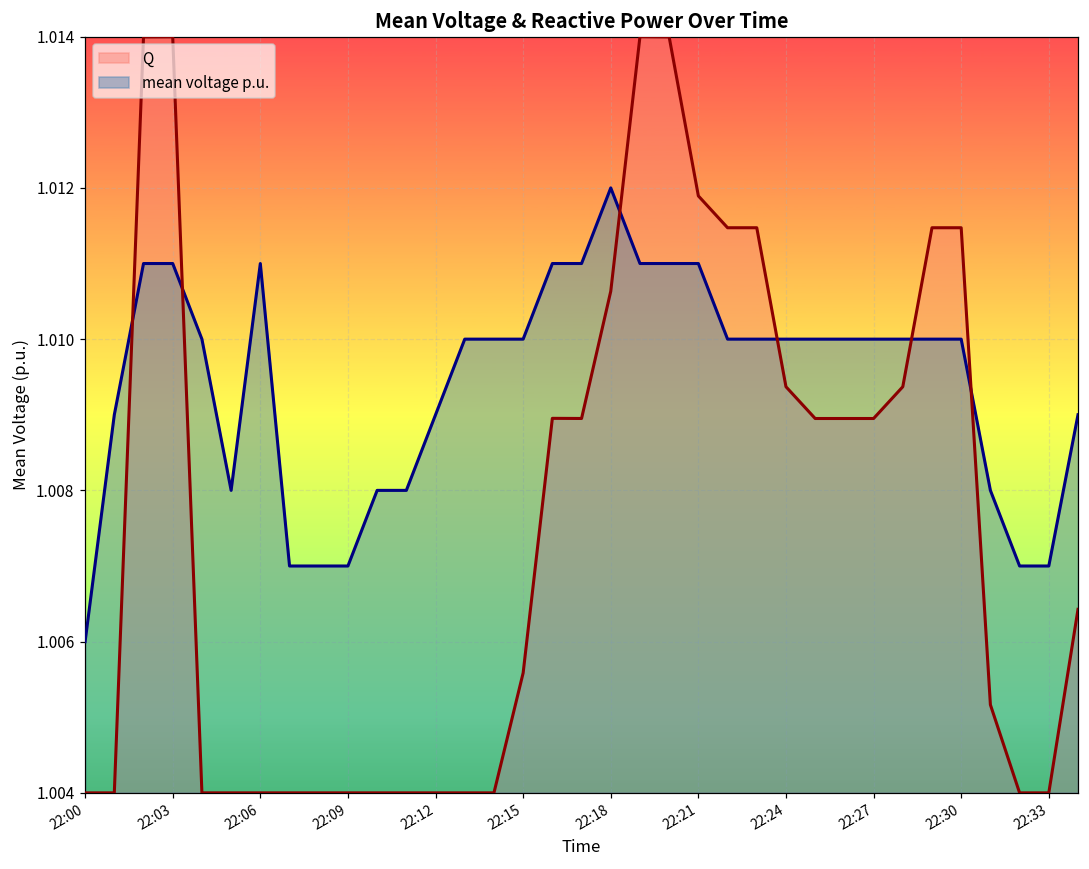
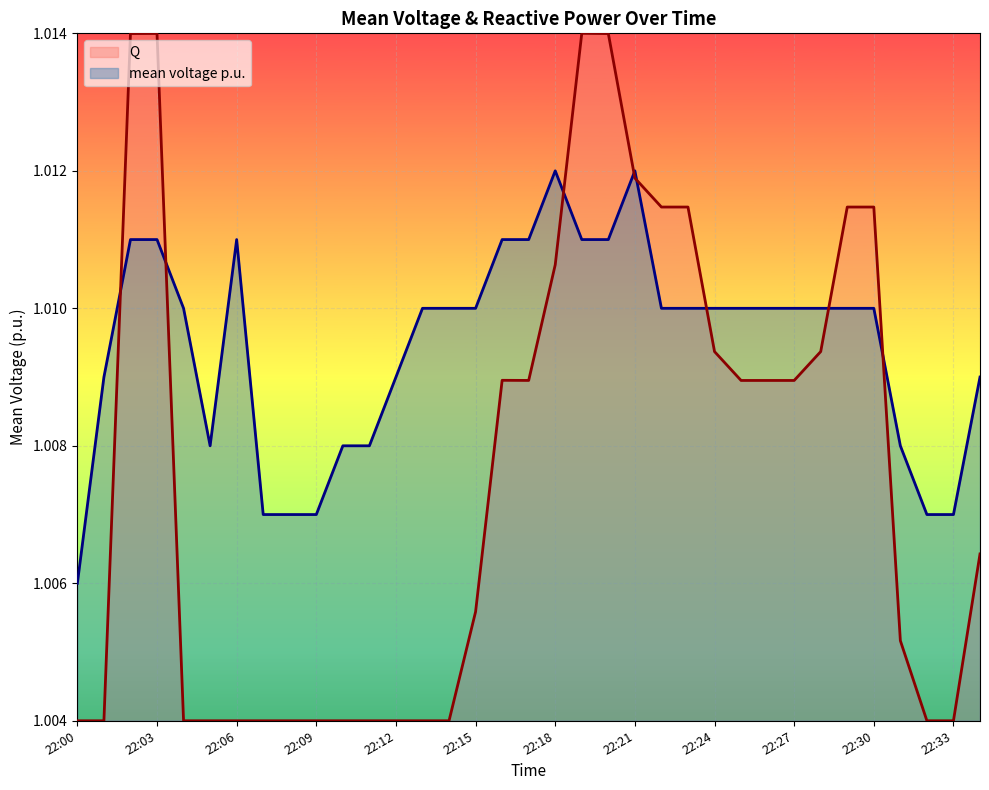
  {
    "mean voltage p.u.": {
      "22:00": 1.006,
      "22:03": 1.011,
      "22:06": 1.011,
      "22:09": 1.007,
      "22:12": 1.009,
      "22:15": 1.010,
      "22:18": 1.012,
-     "22:21": 1.011,
+     "22:21": 1.012,
      "22:24": 1.010,
      "22:27": 1.010,
      "22:30": 1.010,
      "22:33": 1.007
    },
    "Q": {
      "22:00": 1.004,
      "22:03": 1.014,
      "22:06": 1.004,
      "22:09": 1.004,
      "22:12": 1.004,
      "22:15": 1.0056,
      "22:18": 1.0106,
      "22:21": 1.0119,
      "22:24": 1.0094,
      "22:27": 1.0090,
      "22:30": 1.0115,
      "22:33": 1.004
    }
  }
